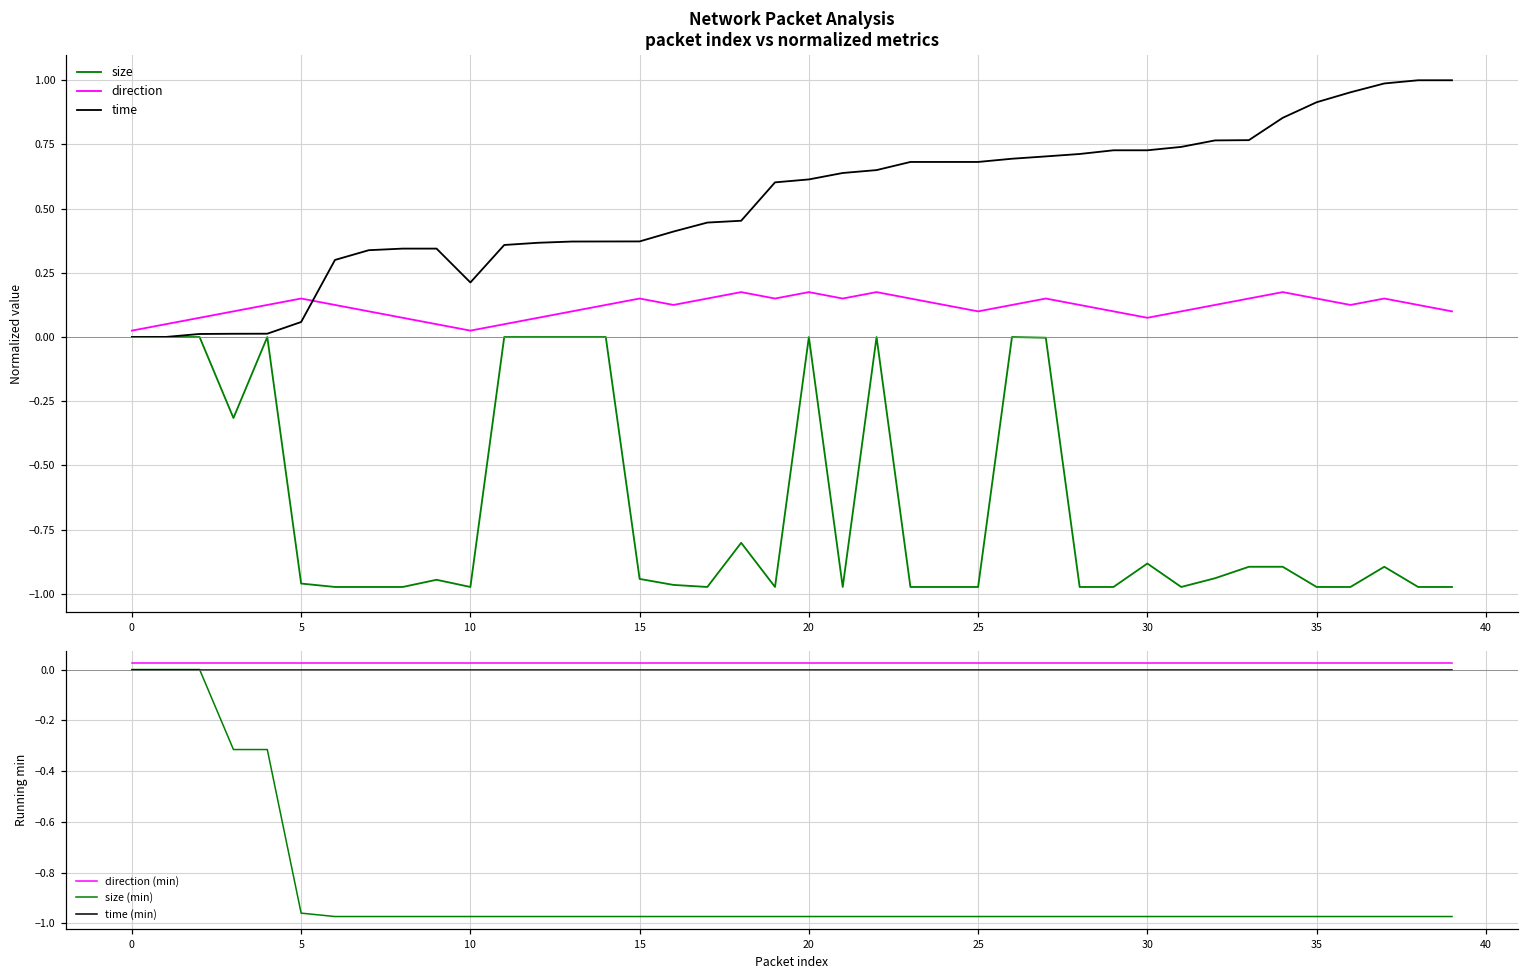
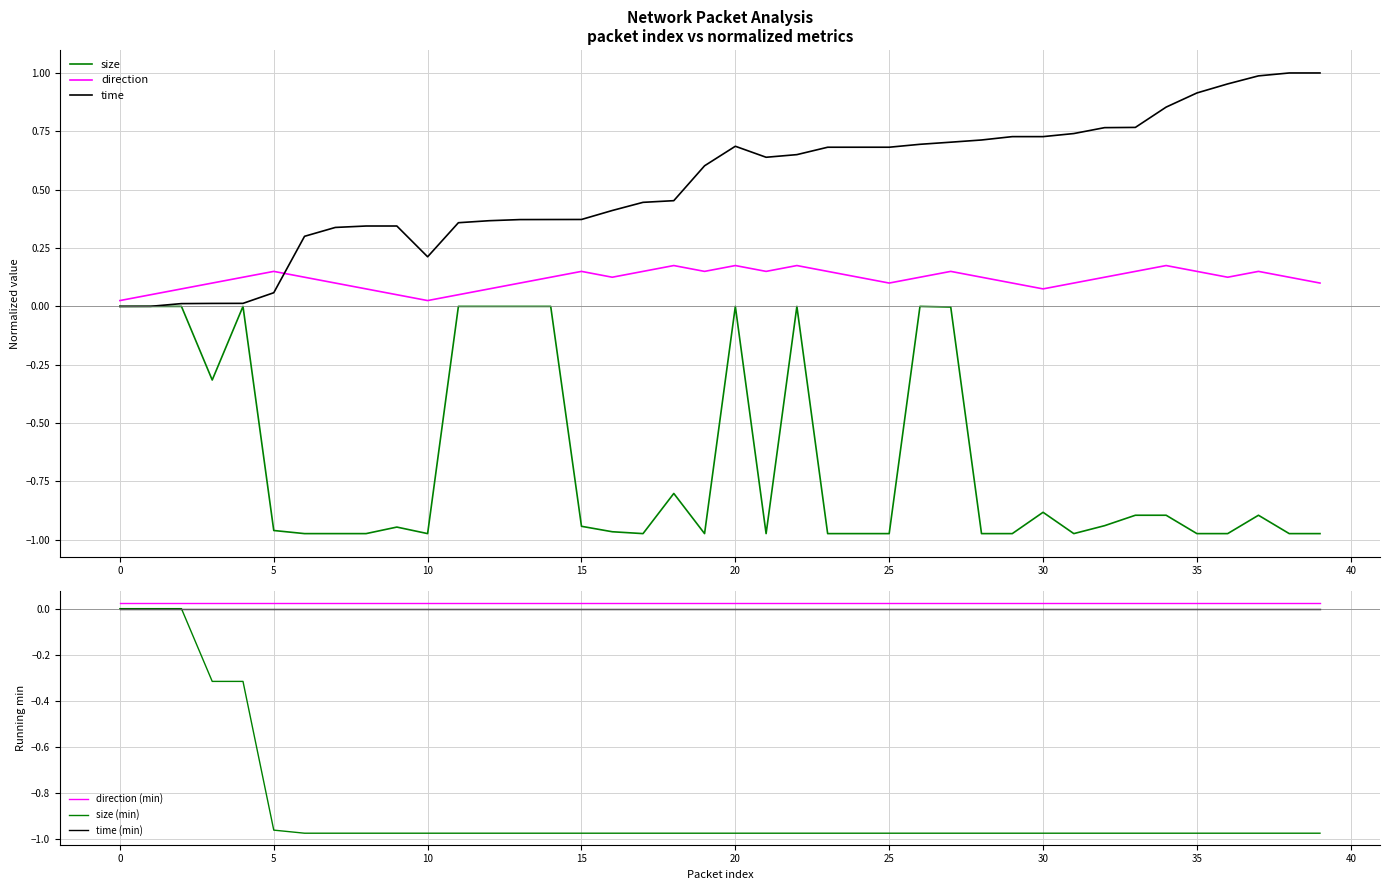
  {
    "Network Packet Analysis packet index vs normalized metrics": {
      "size": {
        "5": -0.96,
        "10": -0.97,
        "15": -0.94,
        "20": 0.00,
        "25": -0.97,
        "30": -0.88,
        "35": -0.97
      },
      "direction": {
        "0": 0.03,
        "5": 0.15,
        "10": 0.03,
        "15": 0.15,
        "20": 0.18,
        "25": 0.10,
        "30": 0.08,
        "35": 0.15
      },
      "time": {
        "5": 0.06,
        "10": 0.21,
        "15": 0.37,
-       "20": 0.61,
+       "20": 0.69,
        "25": 0.68,
        "30": 0.73,
        "35": 0.91
      }
    }
  }
